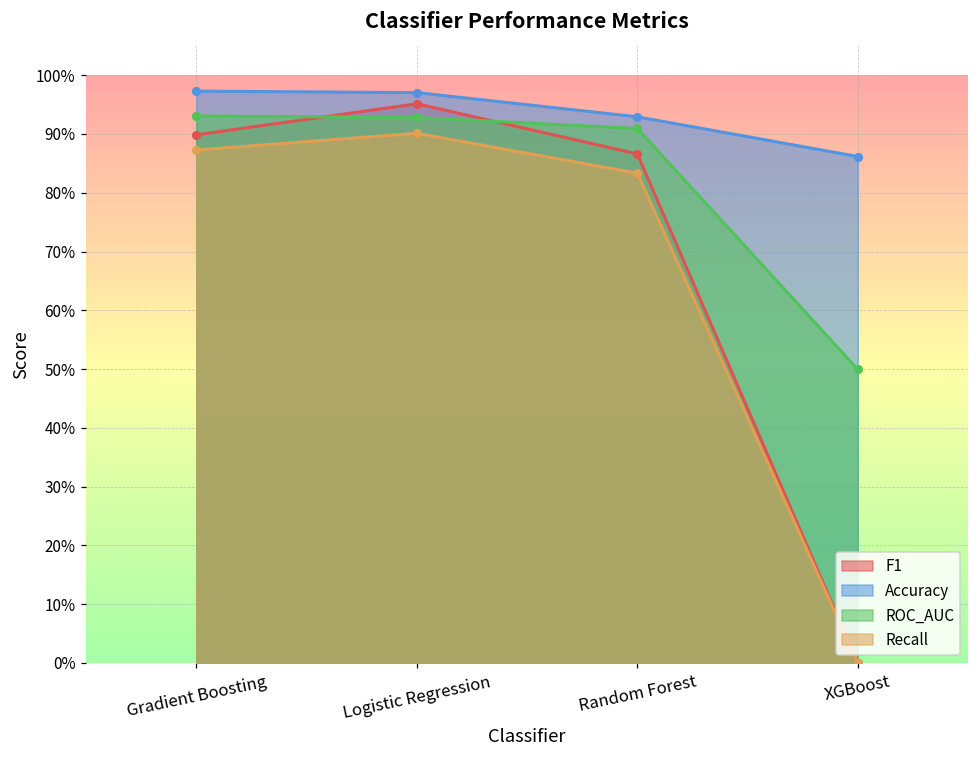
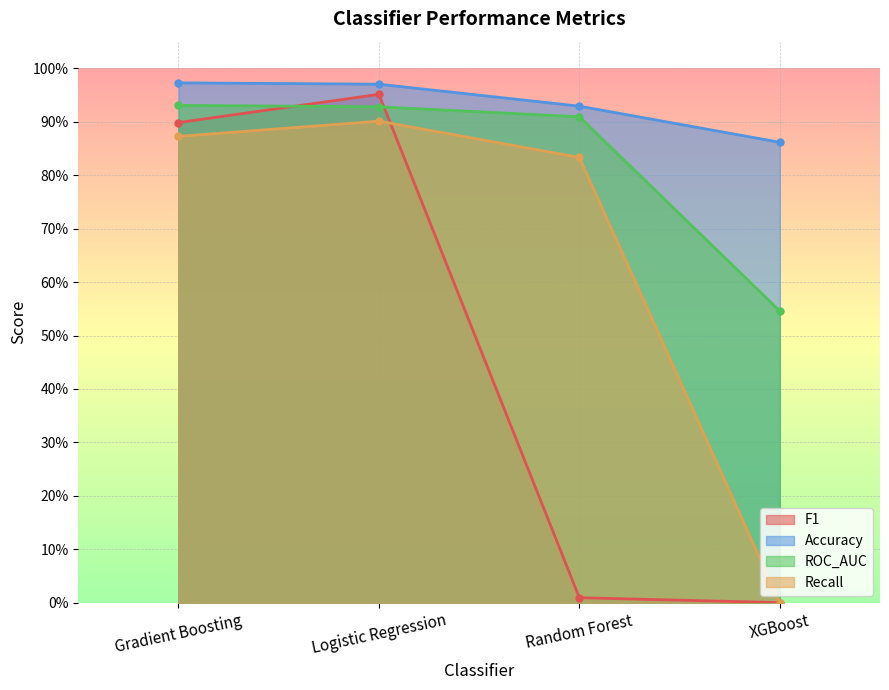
  {
    "F1": {
      "Gradient Boosting": "90%",
      "Logistic Regression": "95%",
-     "Random Forest": "87%"
+     "Random Forest": "1%"
    },
    "Accuracy": {
      "Gradient Boosting": "97%",
      "Logistic Regression": "97%",
      "Random Forest": "93%",
      "XGBoost": "86%"
    },
    "ROC_AUC": {
      "Gradient Boosting": "93%",
      "Logistic Regression": "93%",
      "Random Forest": "91%",
-     "XGBoost": "50%"
+     "XGBoost": "55%"
    },
    "Recall": {
      "Gradient Boosting": "87%",
      "Logistic Regression": "90%",
      "Random Forest": "83%"
    }
  }
